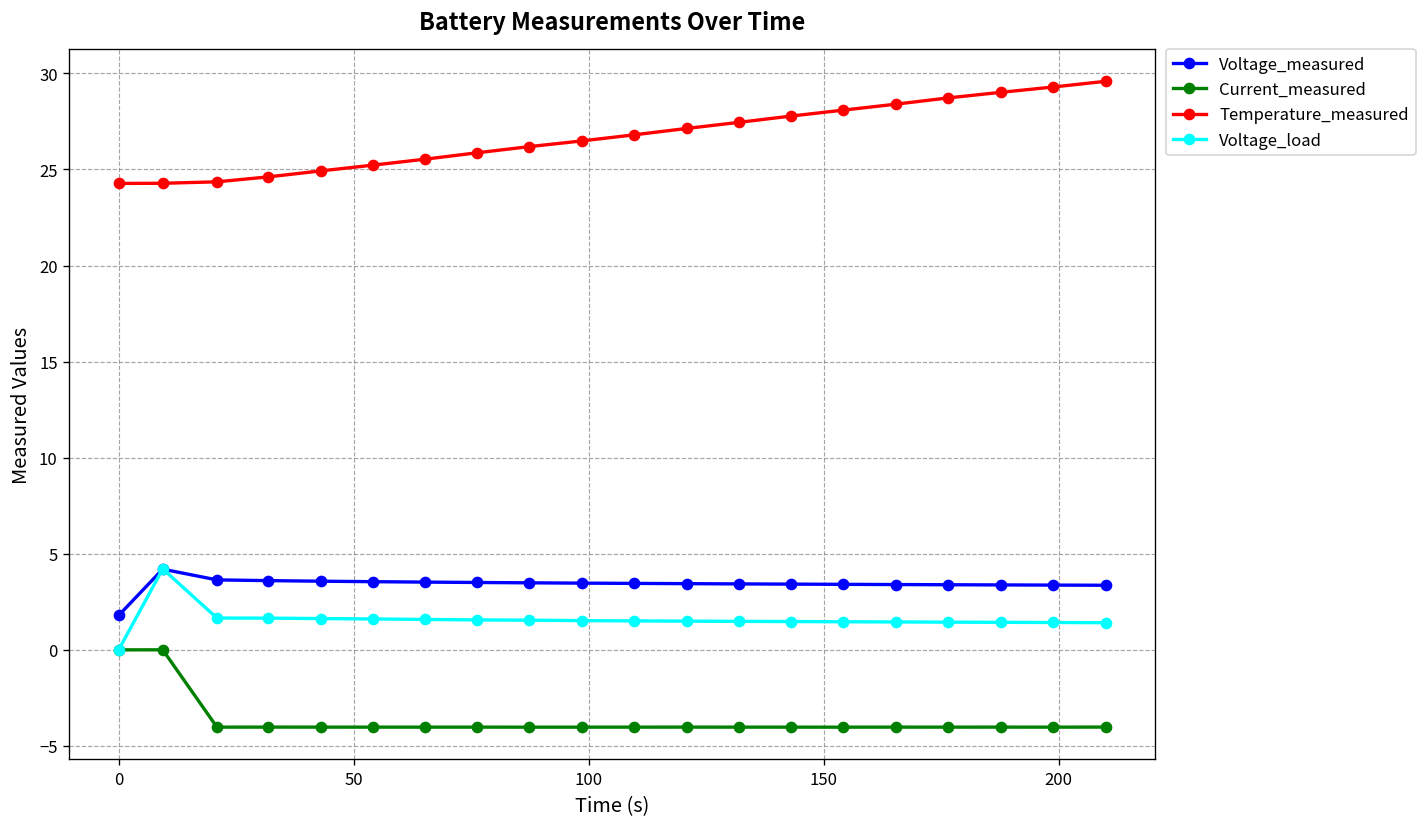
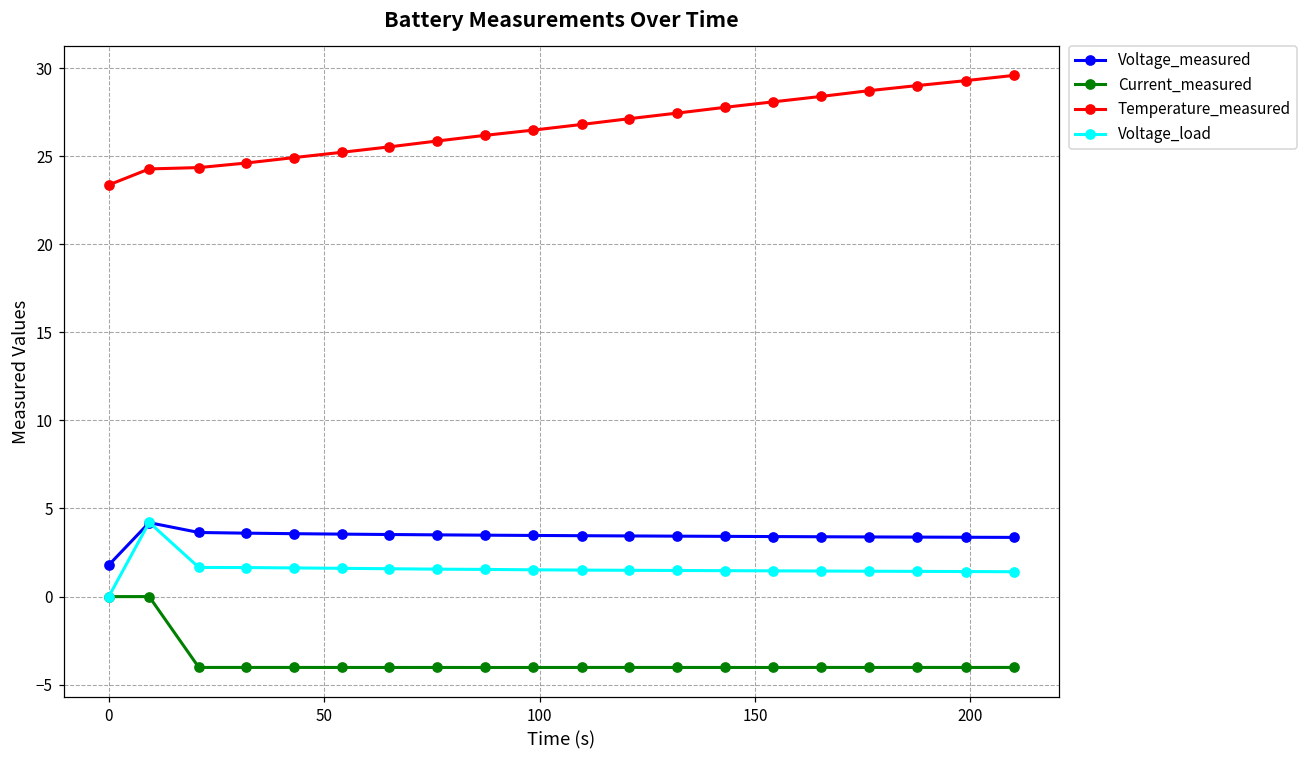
  {
    "Voltage_measured": {
      "0": 1.8
    },
    "Temperature_measured": {
-     "0": 24.3
+     "0": 23.4
    }
  }
